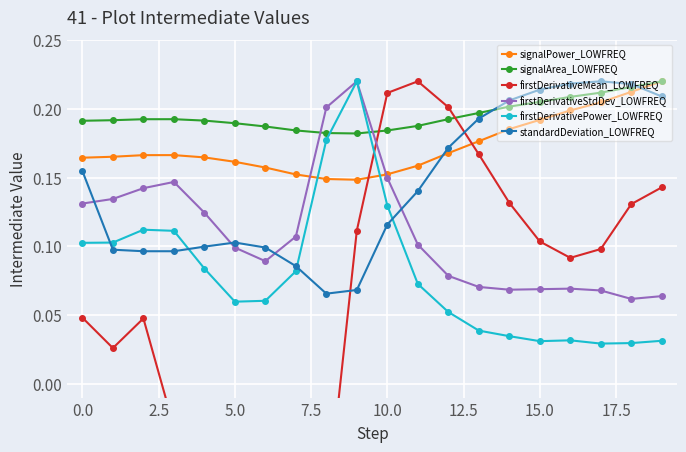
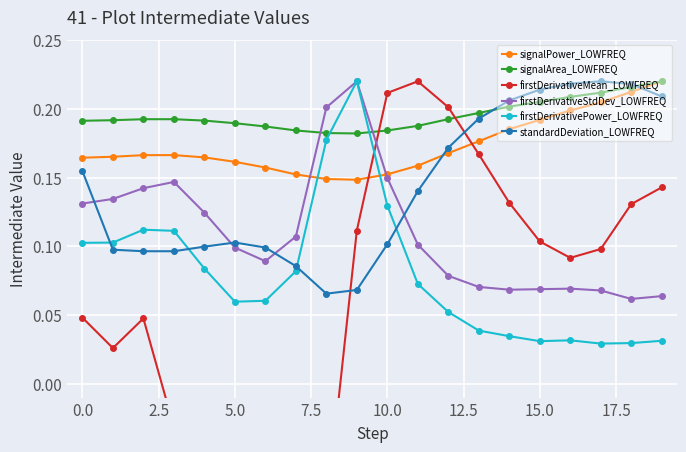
  {
    "signalPower_LOWFREQ": {
      "0.0": 0.164,
      "5.0": 0.161,
      "10.0": 0.152
    },
    "signalArea_LOWFREQ": {
      "0.0": 0.191,
      "5.0": 0.190,
      "10.0": 0.184
    },
    "firstDerivativeMean_LOWFREQ": {
      "0.0": 0.048,
      "10.0": 0.212,
      "15.0": 0.104
    },
    "firstDerivativeStdDev_LOWFREQ": {
      "0.0": 0.131,
      "5.0": 0.099,
      "10.0": 0.150,
      "15.0": 0.069
    },
    "firstDerivativePower_LOWFREQ": {
      "0.0": 0.103,
      "5.0": 0.060,
      "10.0": 0.130,
      "15.0": 0.031
    },
    "standardDeviation_LOWFREQ": {
      "0.0": 0.155,
      "5.0": 0.103,
-     "10.0": 0.116
+     "10.0": 0.101
    }
  }
